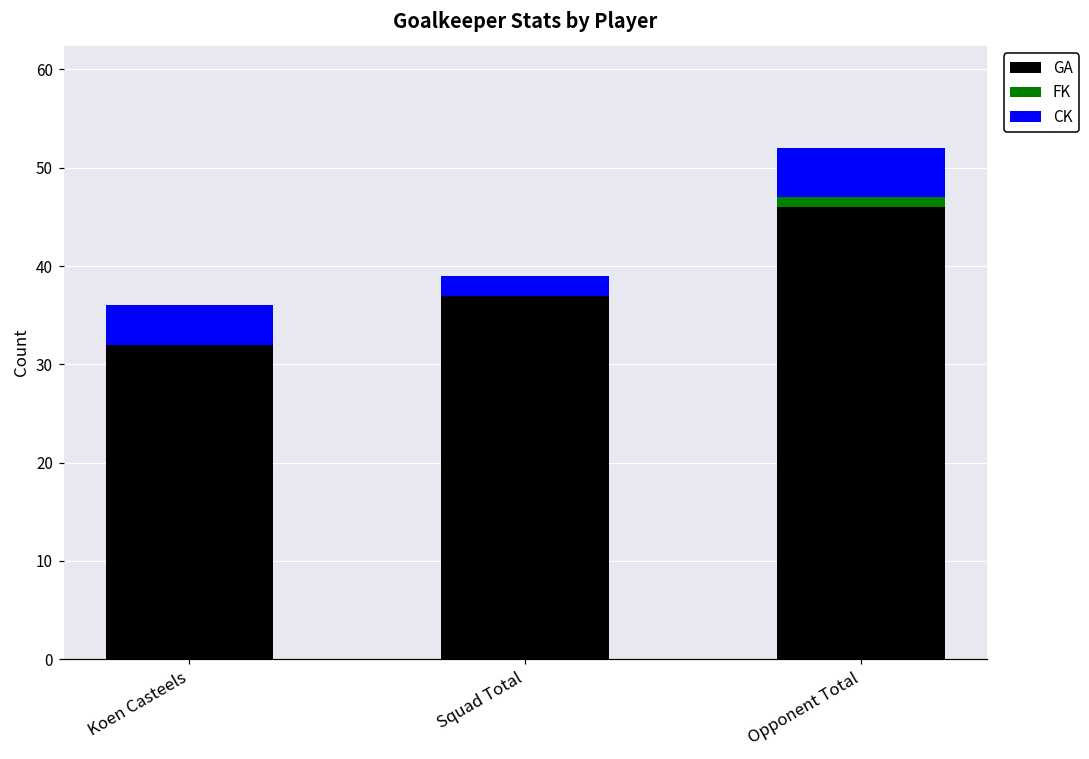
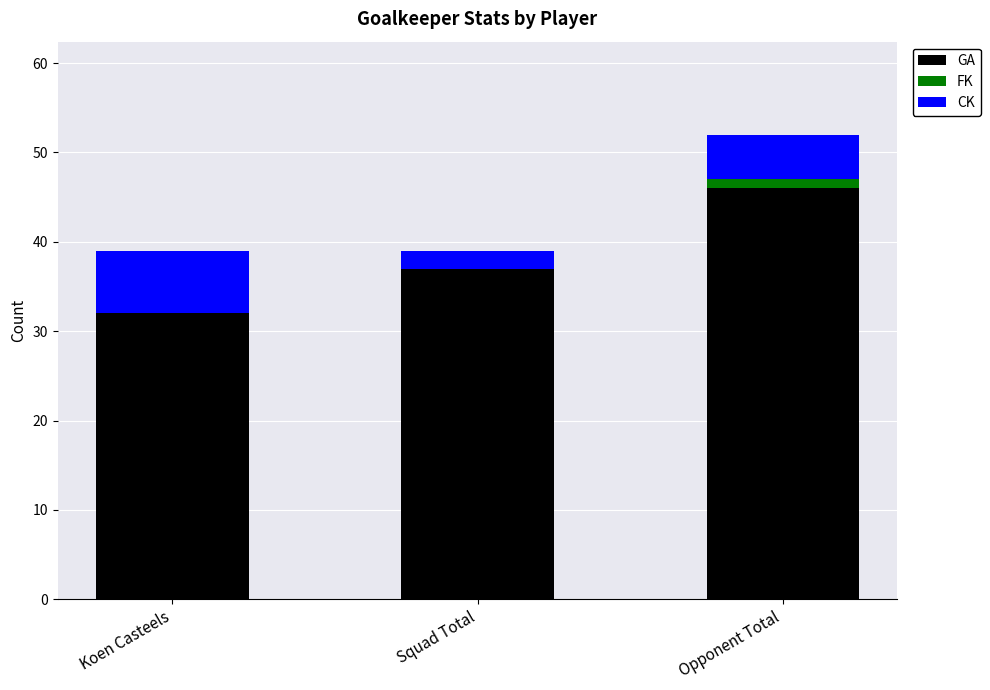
  {
    "GA": {
      "Koen Casteels": 32,
      "Squad Total": 37,
      "Opponent Total": 46
    },
    "FK": {
      "Koen Casteels": 0,
      "Squad Total": 0,
      "Opponent Total": 1
    },
    "CK": {
-     "Koen Casteels": 4,
+     "Koen Casteels": 7,
      "Squad Total": 2,
      "Opponent Total": 5
    }
  }
